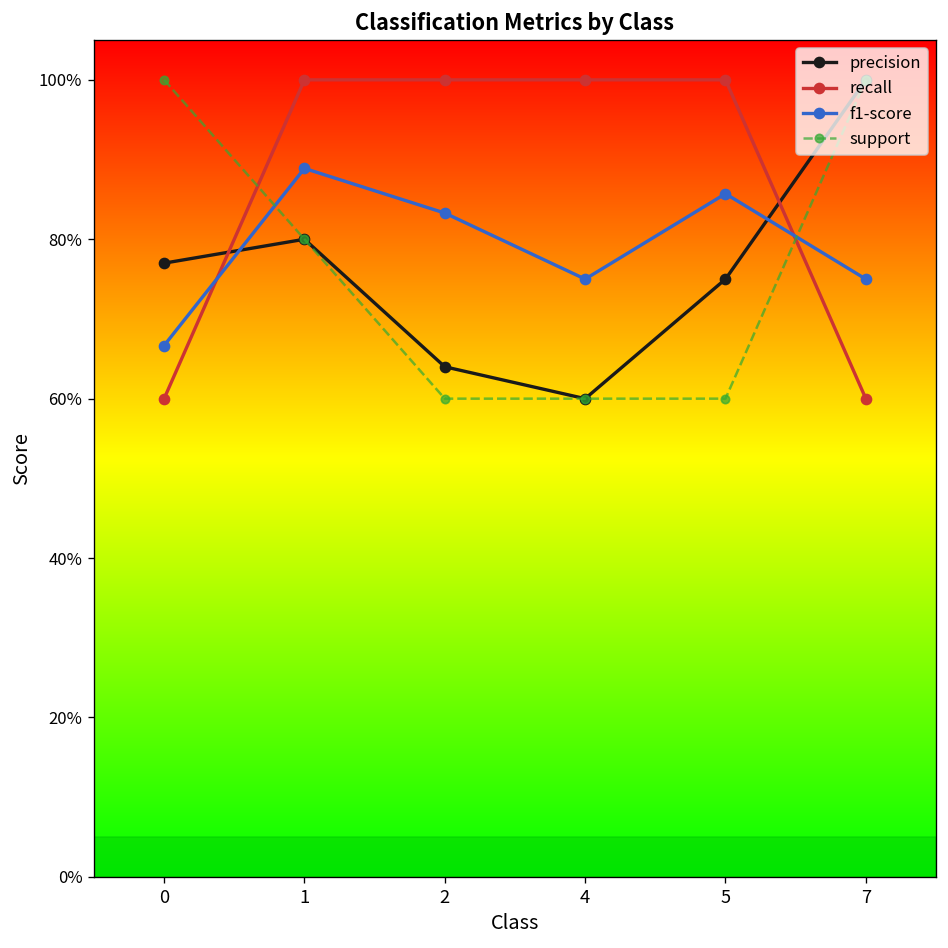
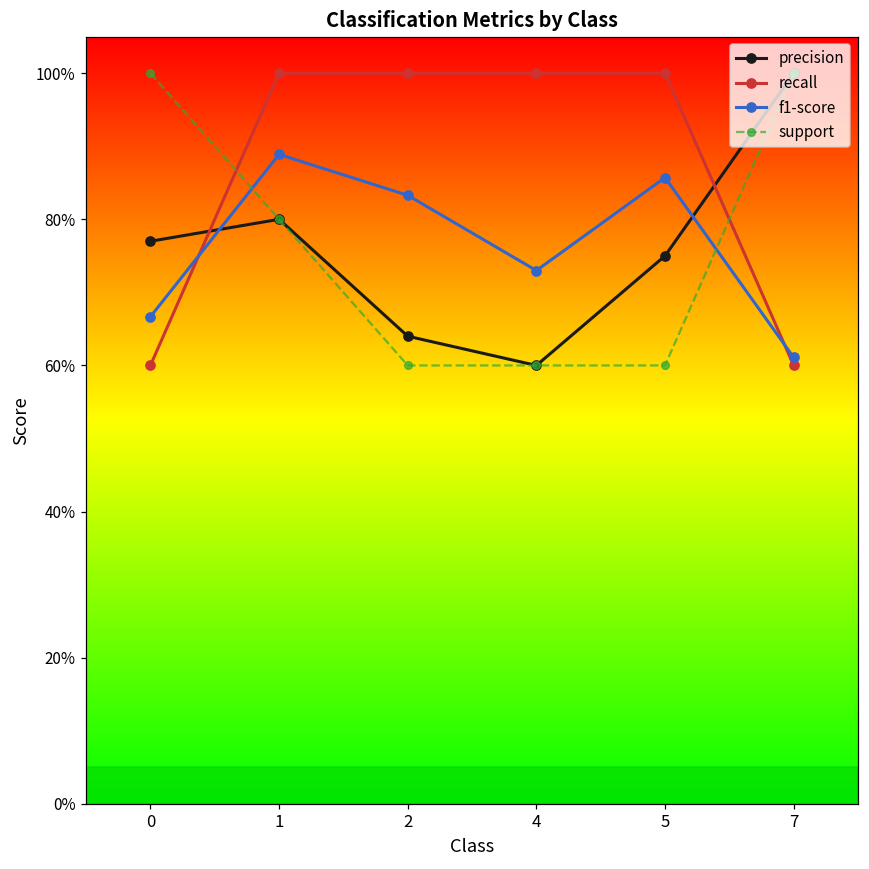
  {
    "precision": {
      "0": "77%",
      "2": "64%",
      "5": "75%"
    },
    "recall": {
      "0": "60%",
      "1": "100%",
      "2": "100%",
      "4": "100%",
      "5": "100%",
      "7": "60%"
    },
    "f1-score": {
      "0": "67%",
      "1": "89%",
      "2": "83%",
-     "4": "75%",
+     "4": "73%",
      "5": "86%",
-     "7": "75%"
+     "7": "61%"
    },
    "support": {
      "0": "100%",
      "2": "60%",
      "5": "60%"
    }
  }
